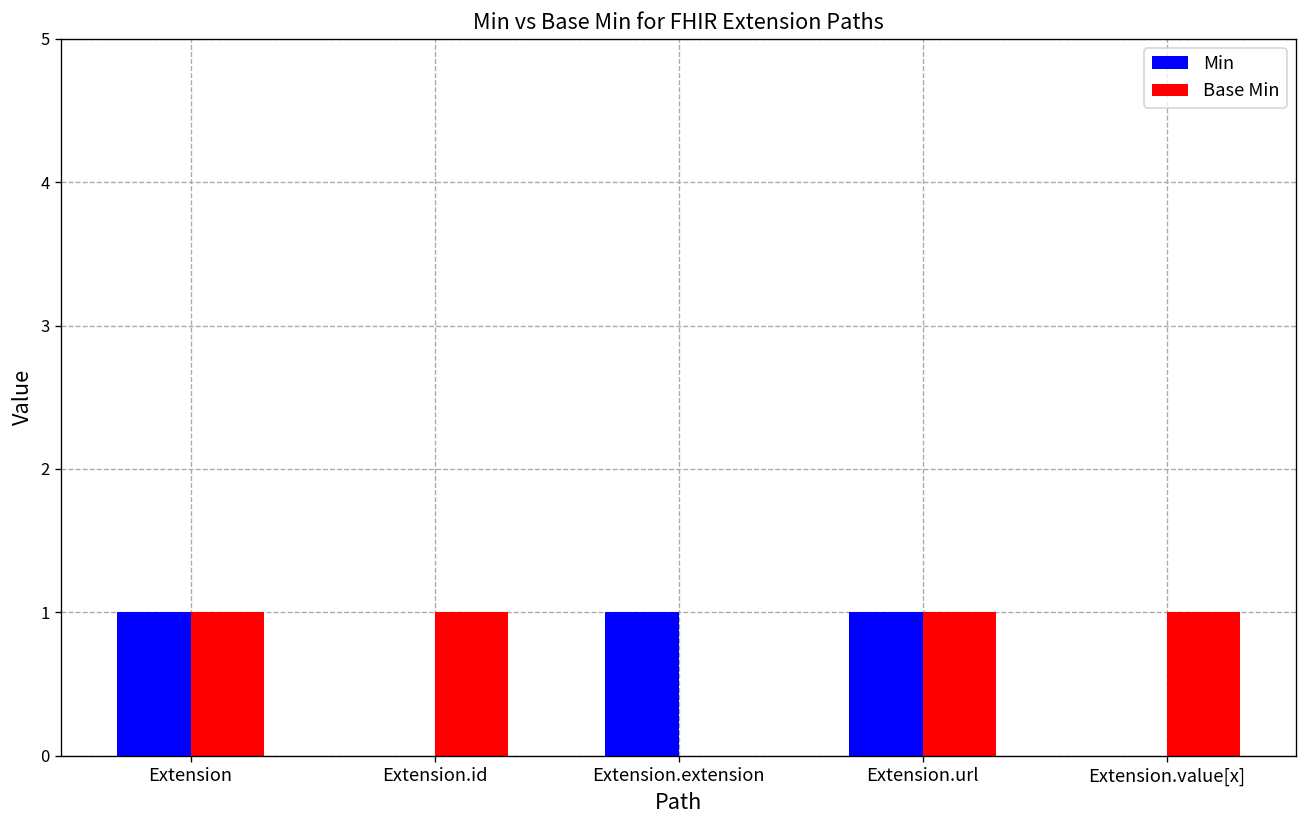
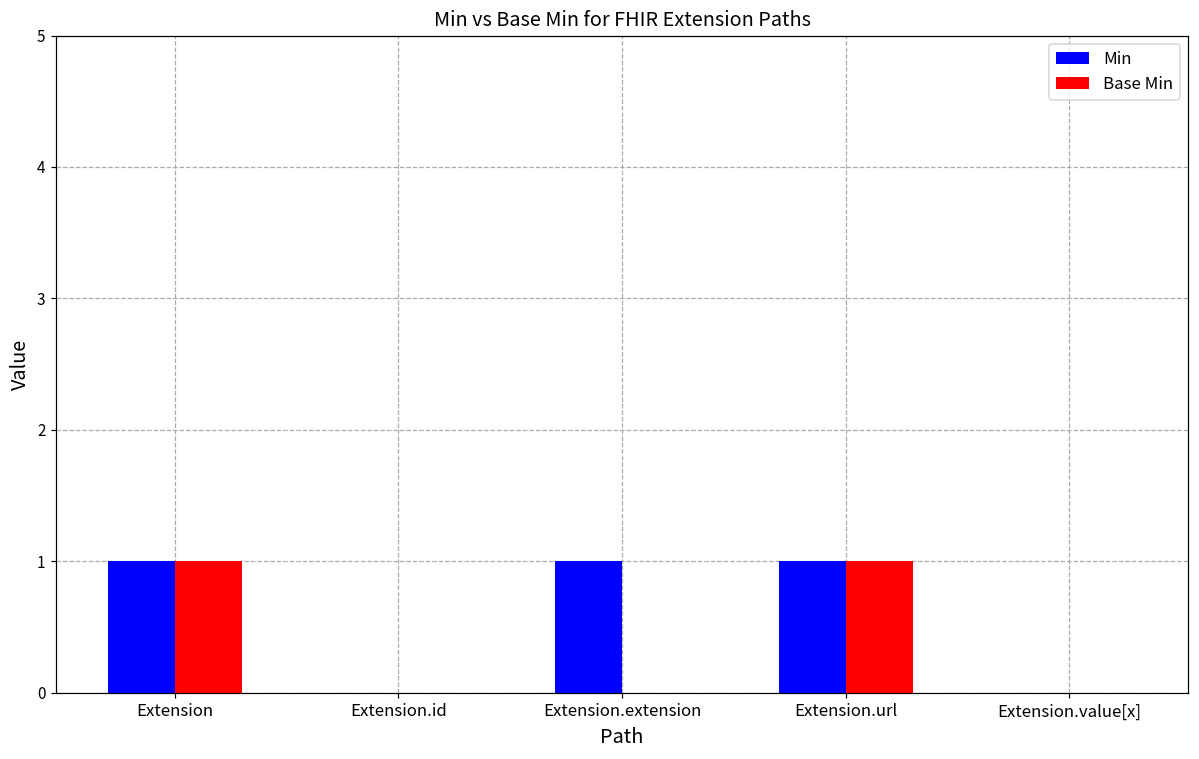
  {
    "Min": {
      "Extension": 1,
      "Extension.id": 0,
      "Extension.extension": 1,
      "Extension.url": 1,
      "Extension.value[x]": 0
    },
    "Base Min": {
      "Extension": 1,
-     "Extension.id": 1,
+     "Extension.id": 0,
      "Extension.extension": 0,
      "Extension.url": 1,
-     "Extension.value[x]": 1
+     "Extension.value[x]": 0
    }
  }
